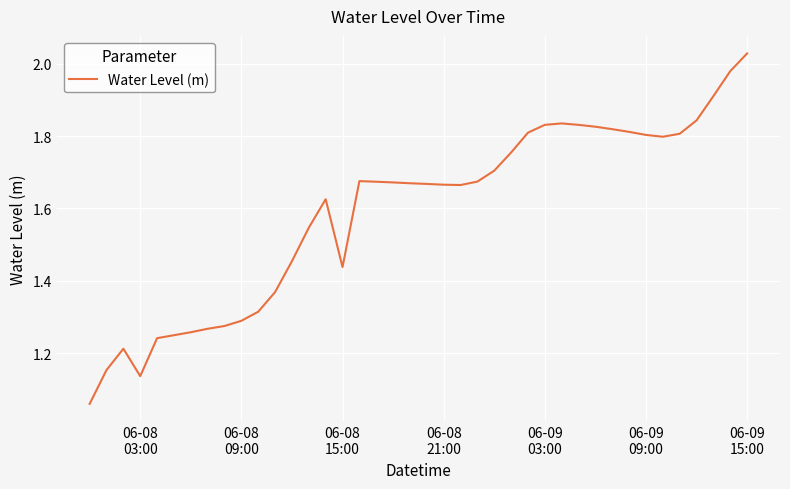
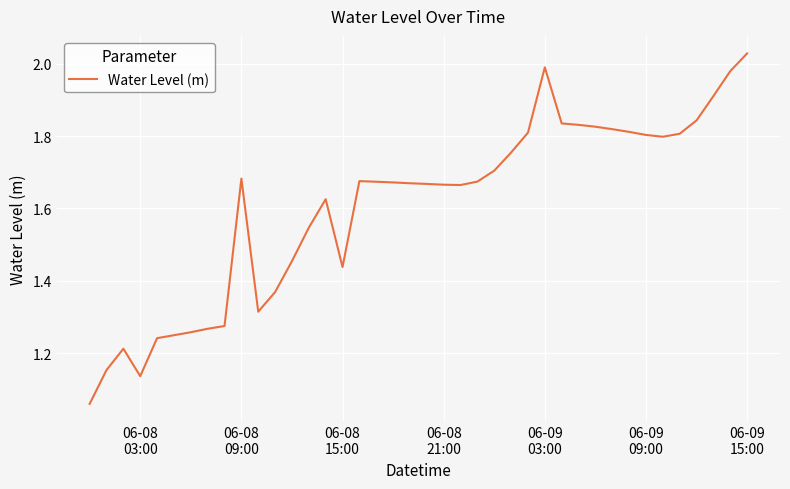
  {
    "06-08 03:00": 1.14,
-   "06-08 09:00": 1.29,
+   "06-08 09:00": 1.68,
    "06-08 15:00": 1.44,
    "06-08 21:00": 1.67,
-   "06-09 03:00": 1.83,
+   "06-09 03:00": 1.99,
    "06-09 09:00": 1.80,
    "06-09 15:00": 2.03
  }
